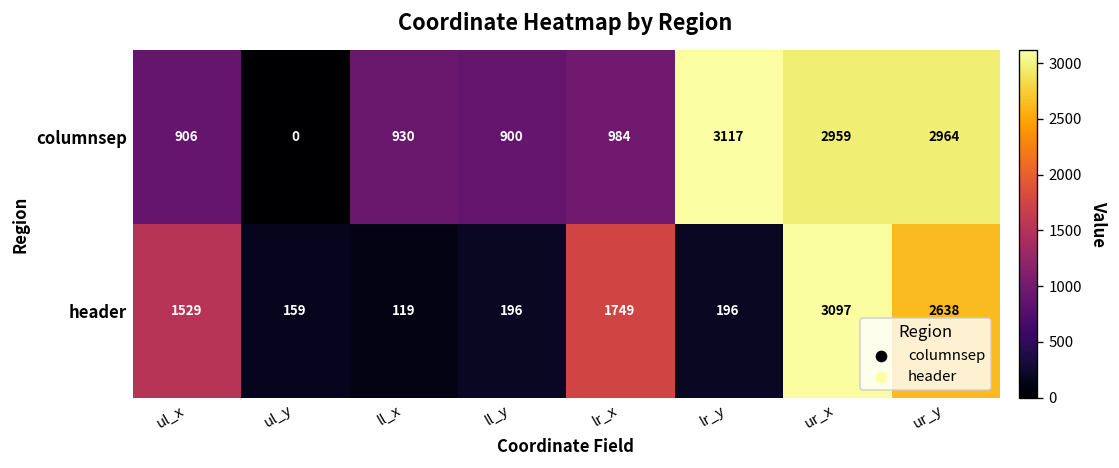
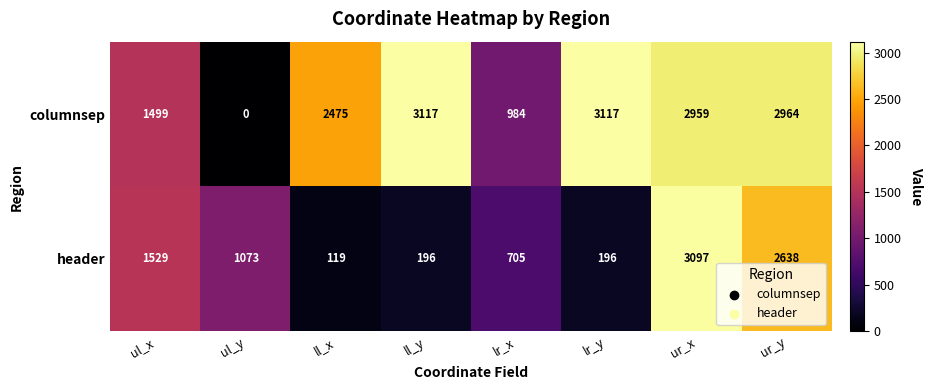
  {
    "columnsep": {
-     "ul_x": 906,
+     "ul_x": 1499,
      "ul_y": 0,
-     "ll_x": 930,
-     "ll_y": 900,
+     "ll_x": 2475,
+     "ll_y": 3117,
      "lr_x": 984,
      "lr_y": 3117,
      "ur_x": 2959,
      "ur_y": 2964
    },
    "header": {
      "ul_x": 1529,
-     "ul_y": 159,
+     "ul_y": 1073,
      "ll_x": 119,
      "ll_y": 196,
-     "lr_x": 1749,
+     "lr_x": 705,
      "lr_y": 196,
      "ur_x": 3097
    }
  }
